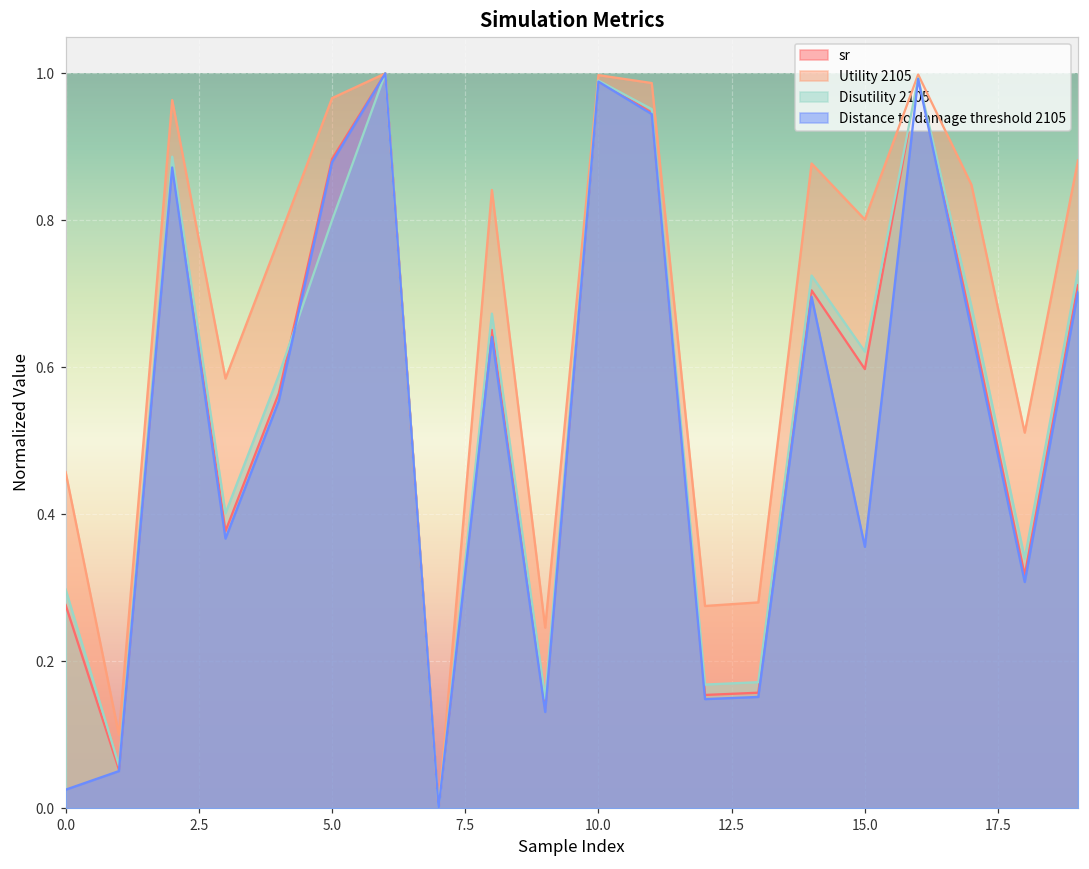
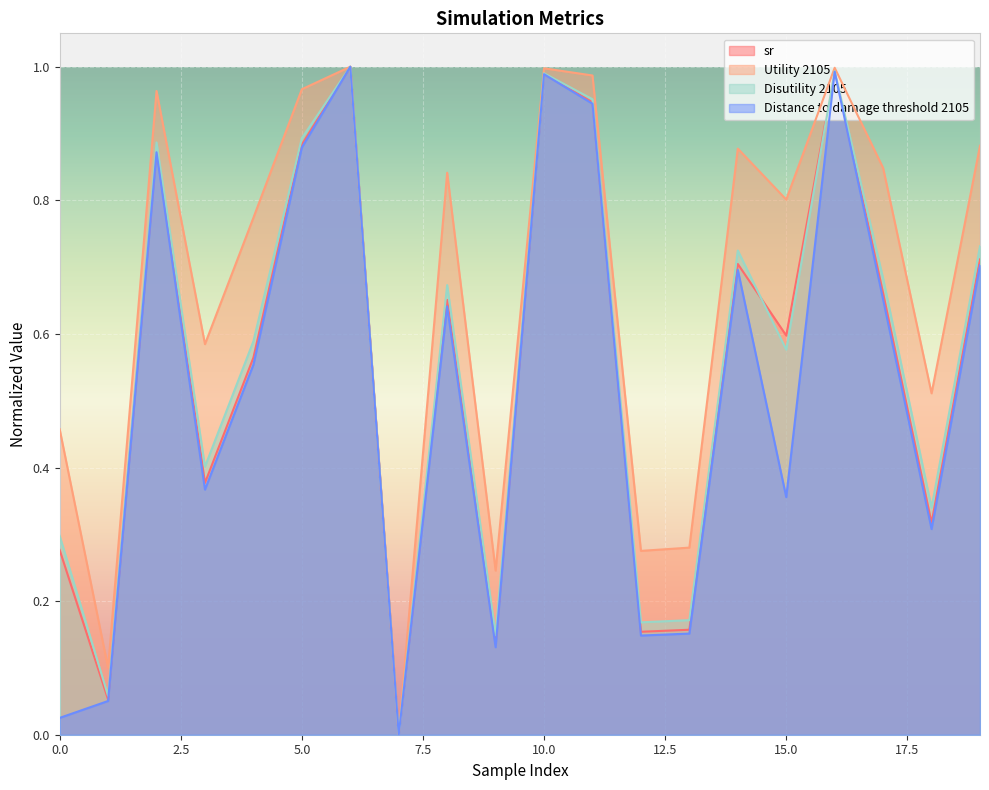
  {
    "Disutility 2105": {
      "0.0": 0.30,
-     "5.0": 0.80,
-     "15.0": 0.62
+     "5.0": 0.89,
+     "15.0": 0.58
    },
    "Distance to damage threshold 2105": {
      "0.0": 0.03,
      "5.0": 0.88,
      "15.0": 0.36
    }
  }
